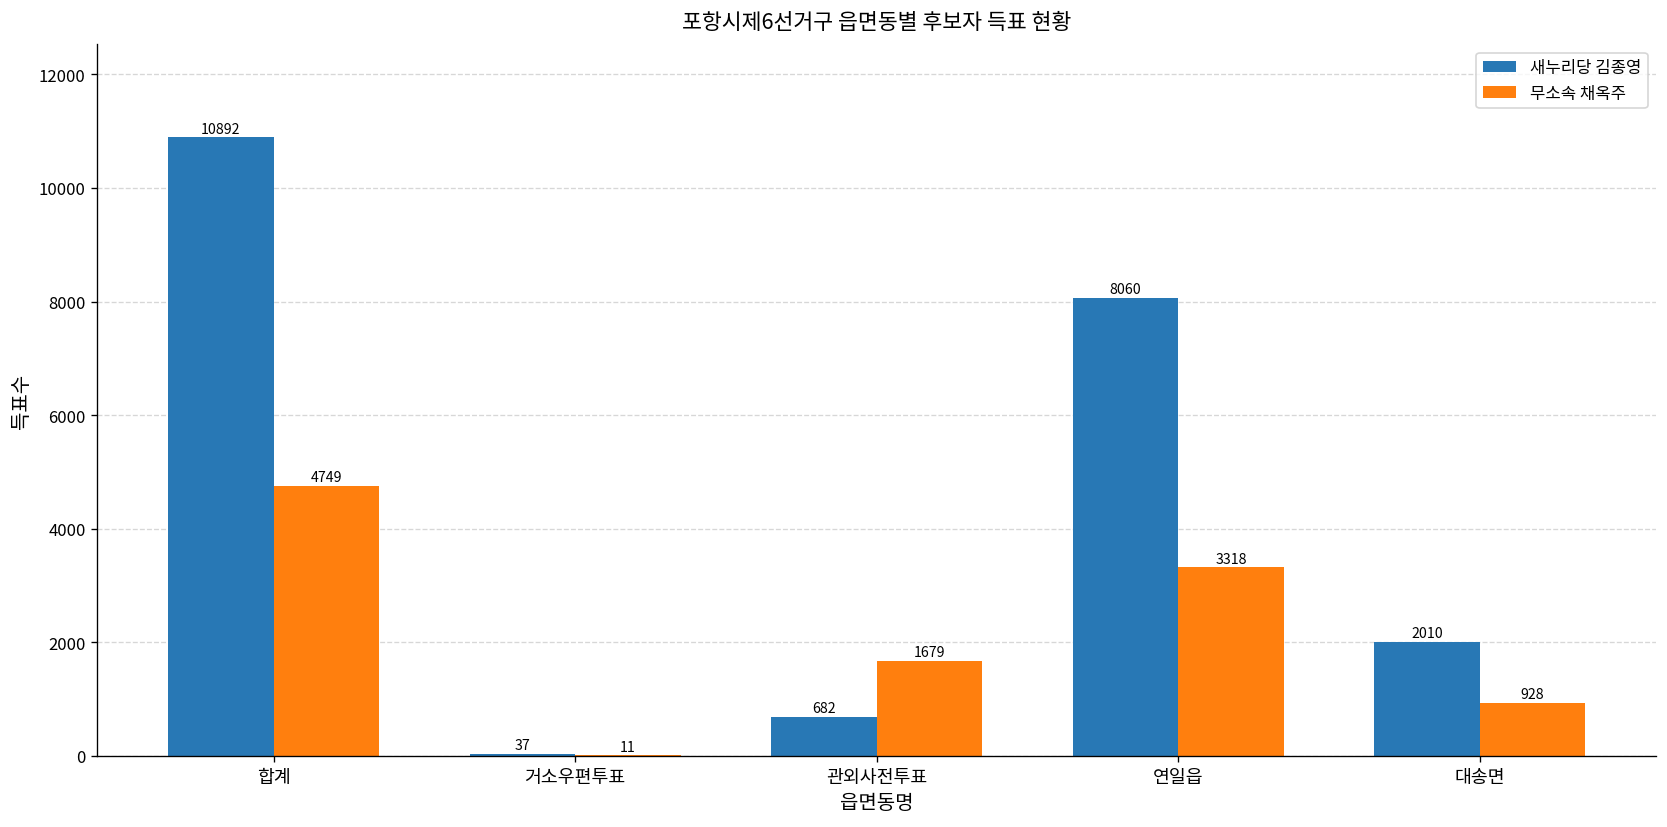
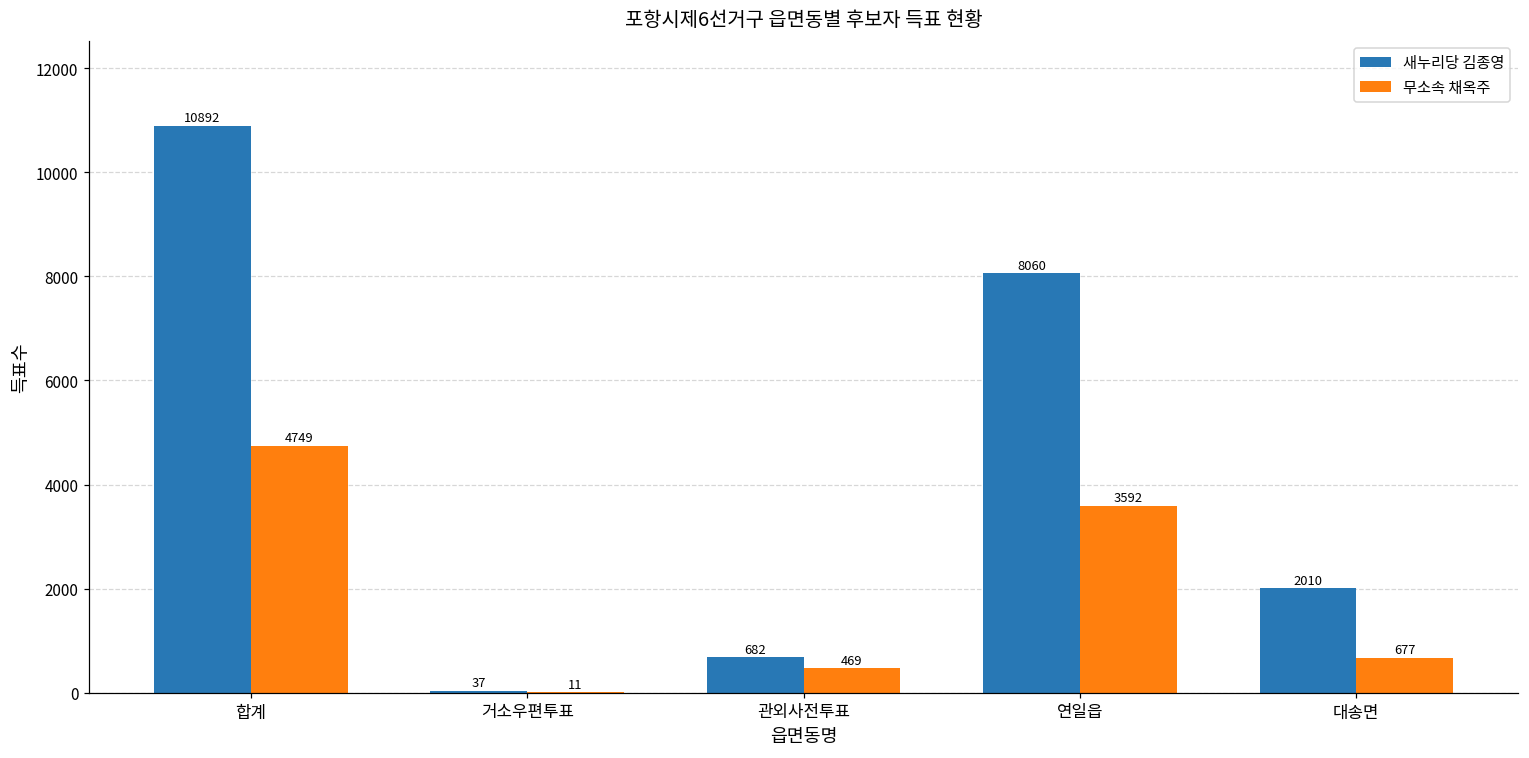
  {
    "새누리당 김종영": {
      "합계": 10892,
      "거소우편투표": 37,
      "관외사전투표": 682,
      "연일읍": 8060,
      "대송면": 2010
    },
    "무소속 채옥주": {
      "합계": 4749,
      "거소우편투표": 11,
-     "관외사전투표": 1679,
-     "연일읍": 3318,
-     "대송면": 928
+     "관외사전투표": 469,
+     "연일읍": 3592,
+     "대송면": 677
    }
  }
